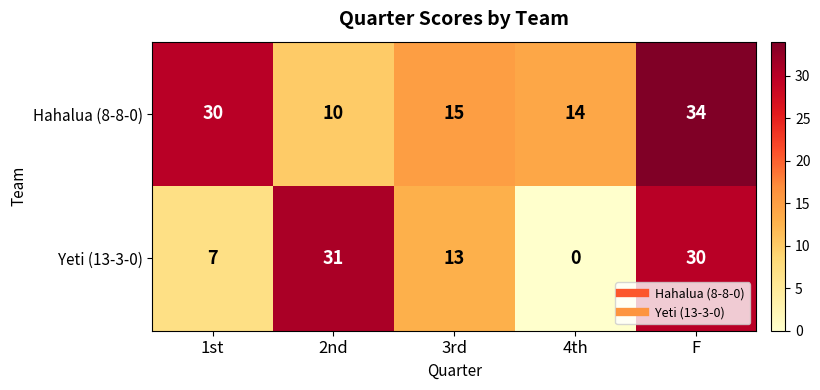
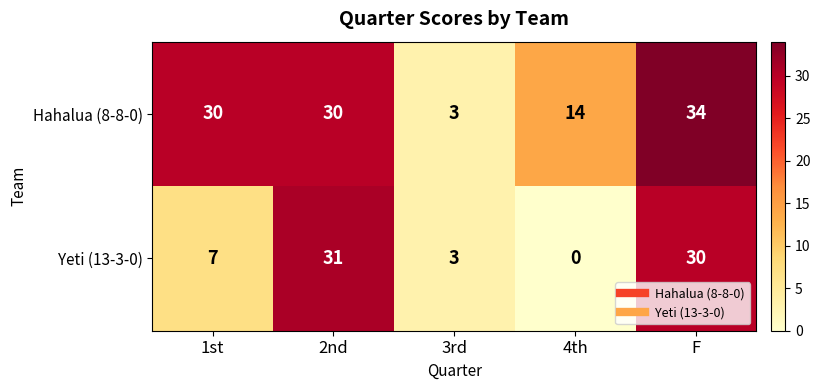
  {
    "Hahalua (8-8-0)": {
      "1st": 30,
-     "2nd": 10,
-     "3rd": 15,
+     "2nd": 30,
+     "3rd": 3,
      "4th": 14,
      "F": 34
    },
    "Yeti (13-3-0)": {
      "1st": 7,
      "2nd": 31,
-     "3rd": 13,
+     "3rd": 3,
      "4th": 0,
      "F": 30
    }
  }
